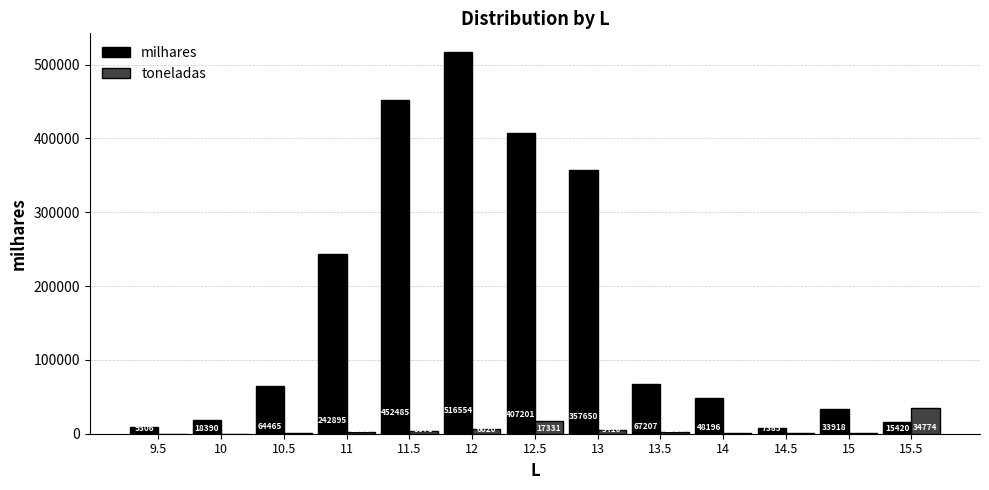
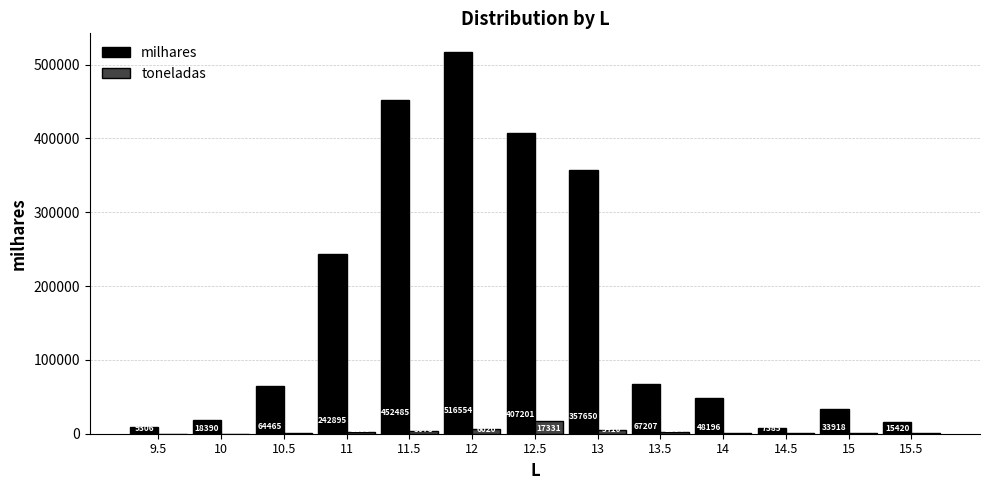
  {
    "milhares": {
      "9.5": 9306,
      "10": 18390,
      "10.5": 64465,
      "11": 242895,
      "11.5": 452485,
      "12": 516554,
      "12.5": 407201,
      "13": 357650,
      "13.5": 67207,
      "14": 48196,
      "14.5": 7385,
      "15": 33918,
      "15.5": 15420
    },
    "toneladas": {
      "12": 10000,
      "13": 10000,
-     "15.5": 30000
+     "15.5": 0
    }
  }
